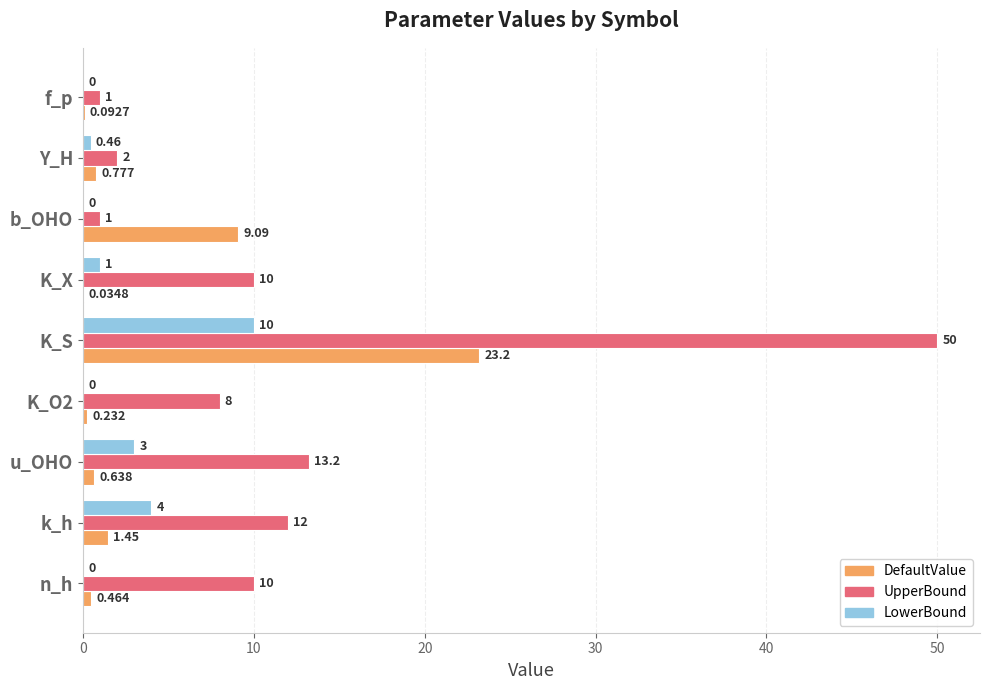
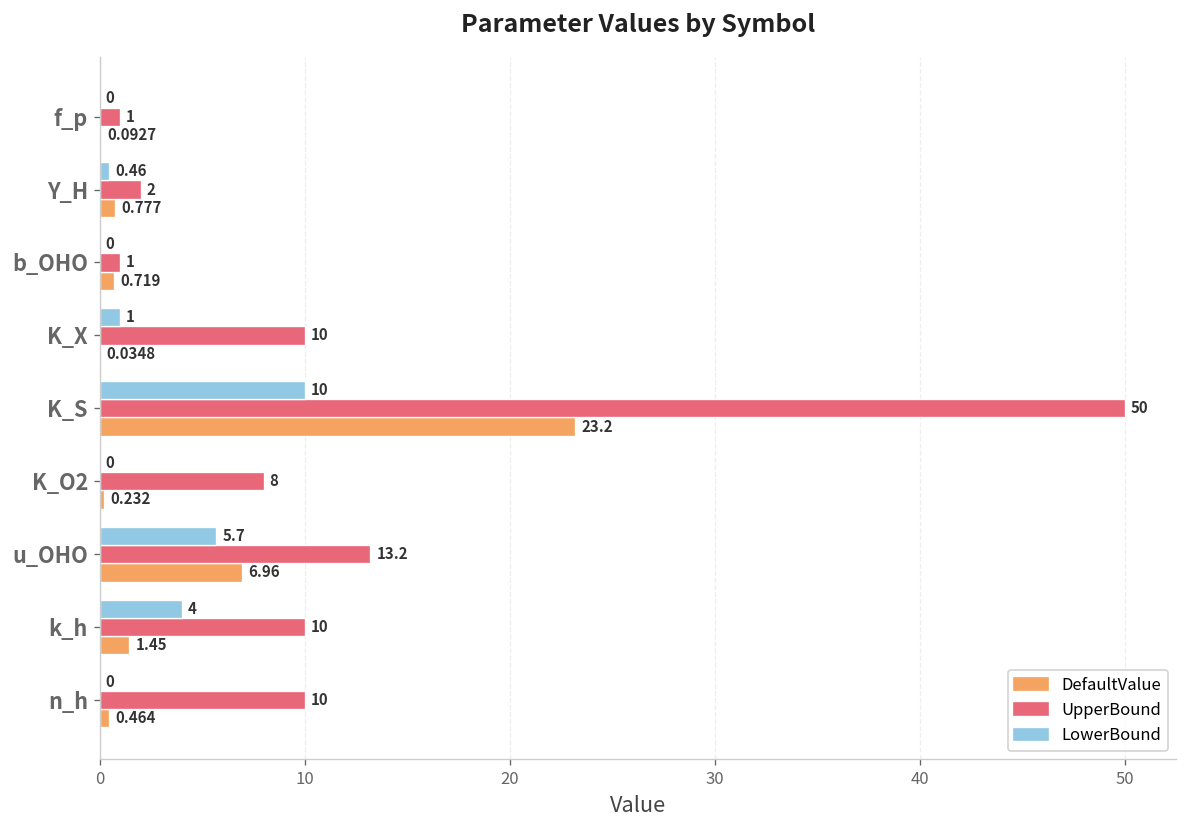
  {
    "DefaultValue": {
      "f_p": 0.0927,
      "Y_H": 0.777,
-     "b_OHO": 9.09,
+     "b_OHO": 0.719,
      "K_X": 0.0348,
      "K_S": 23.2,
      "K_O2": 0.232,
-     "u_OHO": 0.638,
+     "u_OHO": 6.96,
      "k_h": 1.45,
      "n_h": 0.464
    },
    "UpperBound": {
      "f_p": 1,
      "Y_H": 2,
      "b_OHO": 1,
      "K_X": 10,
      "K_S": 50,
      "K_O2": 8,
      "u_OHO": 13.2,
-     "k_h": 12,
+     "k_h": 10,
      "n_h": 10
    },
    "LowerBound": {
      "f_p": 0,
      "Y_H": 0.46,
      "b_OHO": 0,
      "K_X": 1,
      "K_S": 10,
      "K_O2": 0,
-     "u_OHO": 3,
+     "u_OHO": 5.7,
      "k_h": 4,
      "n_h": 0
    }
  }
